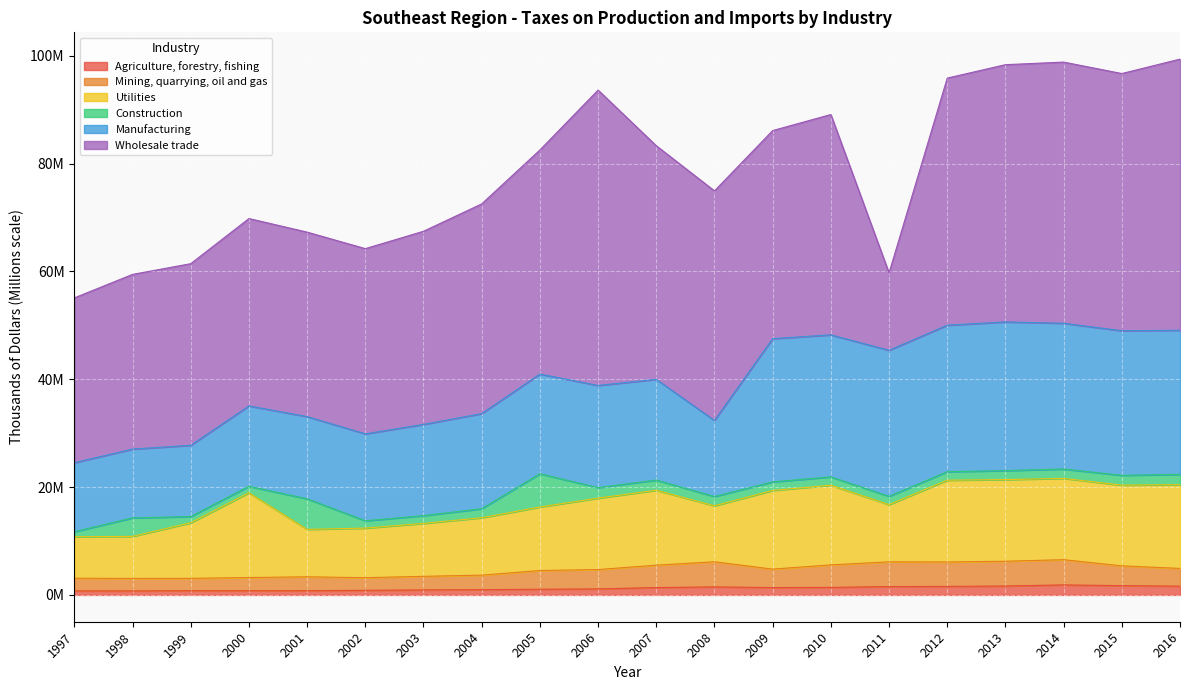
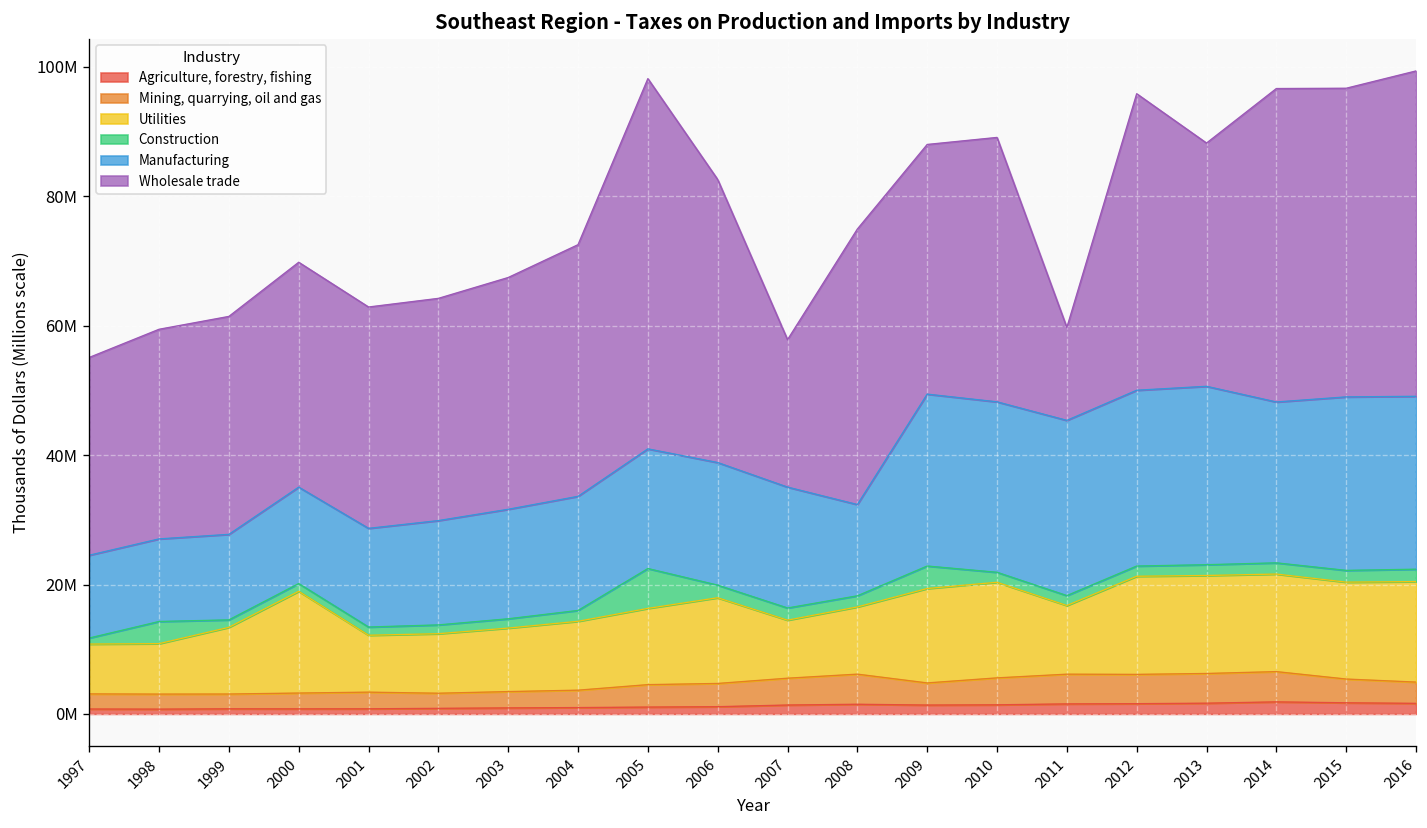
  {
    "Utilities": {
      "1997": 8000000,
      "1998": 8000000,
      "1999": 10000000,
      "2000": 16000000,
      "2001": 9000000,
      "2002": 9000000,
      "2003": 10000000,
      "2004": 11000000,
      "2005": 12000000,
      "2006": 13000000,
-     "2007": 14000000,
+     "2007": 9000000,
      "2008": 10000000,
      "2009": 15000000,
      "2010": 15000000,
      "2011": 11000000,
      "2012": 15000000,
      "2013": 15000000,
      "2014": 15000000,
      "2015": 15000000,
      "2016": 16000000
    },
    "Construction": {
      "1997": 1000000,
      "1998": 3000000,
      "1999": 1000000,
      "2000": 1000000,
-     "2001": 6000000,
+     "2001": 1000000,
      "2002": 1000000,
      "2003": 1000000,
      "2004": 2000000,
      "2005": 6000000,
      "2006": 2000000,
      "2007": 2000000,
      "2008": 2000000,
-     "2009": 2000000,
+     "2009": 3000000,
      "2010": 2000000,
      "2011": 2000000,
      "2012": 2000000,
      "2013": 2000000,
      "2014": 2000000,
      "2015": 2000000,
      "2016": 2000000
    },
    "Manufacturing": {
      "1997": 13000000,
      "1998": 13000000,
      "1999": 13000000,
      "2000": 15000000,
      "2001": 15000000,
      "2002": 16000000,
      "2003": 17000000,
      "2004": 18000000,
      "2005": 18000000,
      "2006": 19000000,
      "2007": 19000000,
      "2008": 14000000,
      "2009": 27000000,
      "2010": 26000000,
      "2011": 27000000,
      "2012": 27000000,
      "2013": 28000000,
-     "2014": 27000000,
+     "2014": 25000000,
      "2015": 27000000,
      "2016": 27000000
    },
    "Wholesale trade": {
      "1997": 31000000,
      "1998": 32000000,
      "1999": 34000000,
      "2000": 35000000,
      "2001": 34000000,
      "2002": 34000000,
      "2003": 36000000,
      "2004": 39000000,
-     "2005": 42000000,
-     "2006": 55000000,
-     "2007": 43000000,
+     "2005": 57000000,
+     "2006": 44000000,
+     "2007": 23000000,
      "2008": 43000000,
      "2009": 39000000,
      "2010": 41000000,
      "2011": 14000000,
      "2012": 46000000,
-     "2013": 48000000,
+     "2013": 38000000,
      "2014": 48000000,
      "2015": 48000000,
      "2016": 50000000
    }
  }
